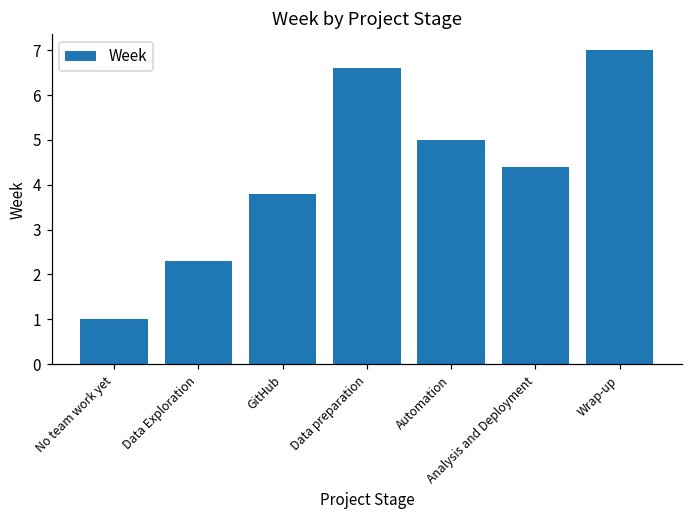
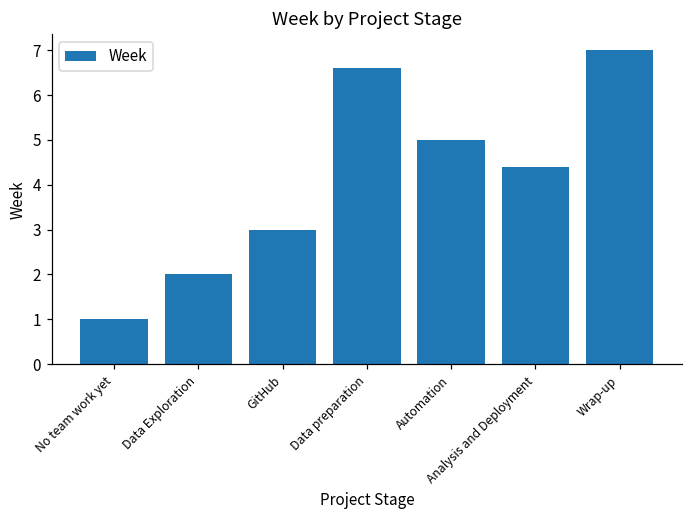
  {
    "No team work yet": 1.0,
-   "Data Exploration": 2.3,
-   "GitHub": 3.8,
+   "Data Exploration": 2.0,
+   "GitHub": 3.0,
    "Data preparation": 6.6,
    "Automation": 5.0,
    "Analysis and Deployment": 4.4,
    "Wrap-up": 7.0
  }
